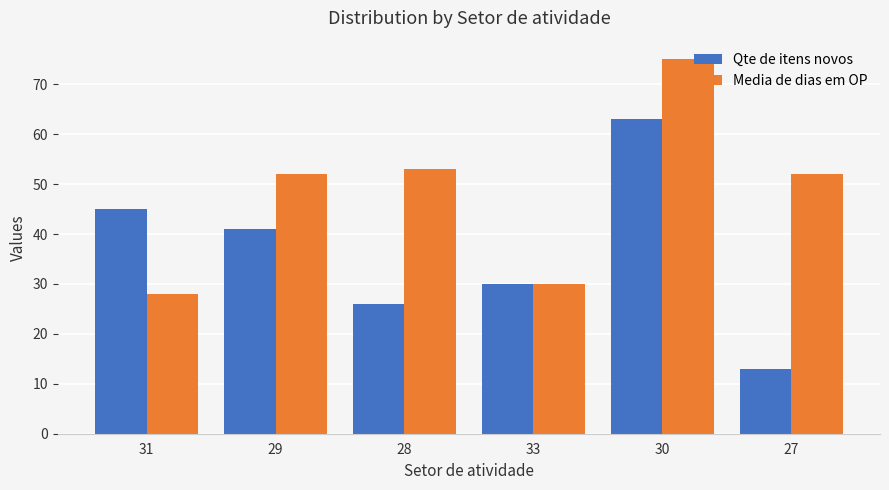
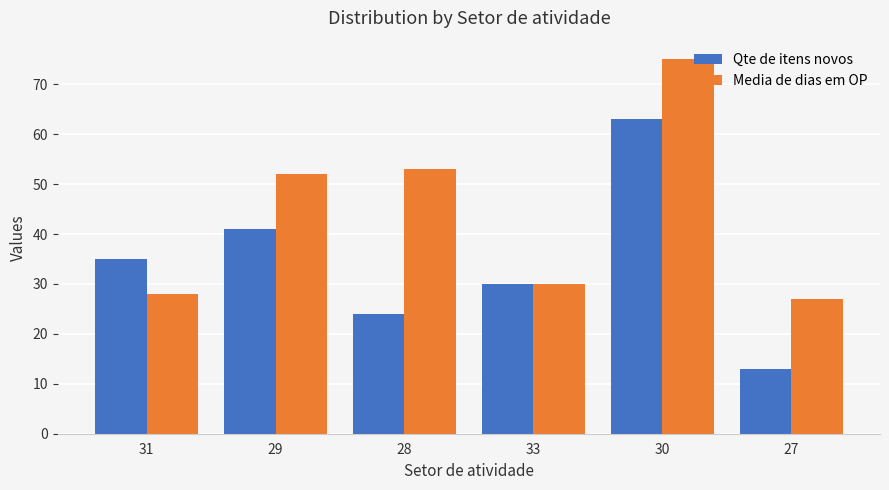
  {
    "Qte de itens novos": {
-     "31": 45,
+     "31": 35,
      "29": 41,
-     "28": 26,
+     "28": 24,
      "33": 30,
      "30": 63,
      "27": 13
    },
    "Media de dias em OP": {
      "31": 28,
      "29": 52,
      "28": 53,
      "33": 30,
      "30": 75,
-     "27": 52
+     "27": 27
    }
  }
